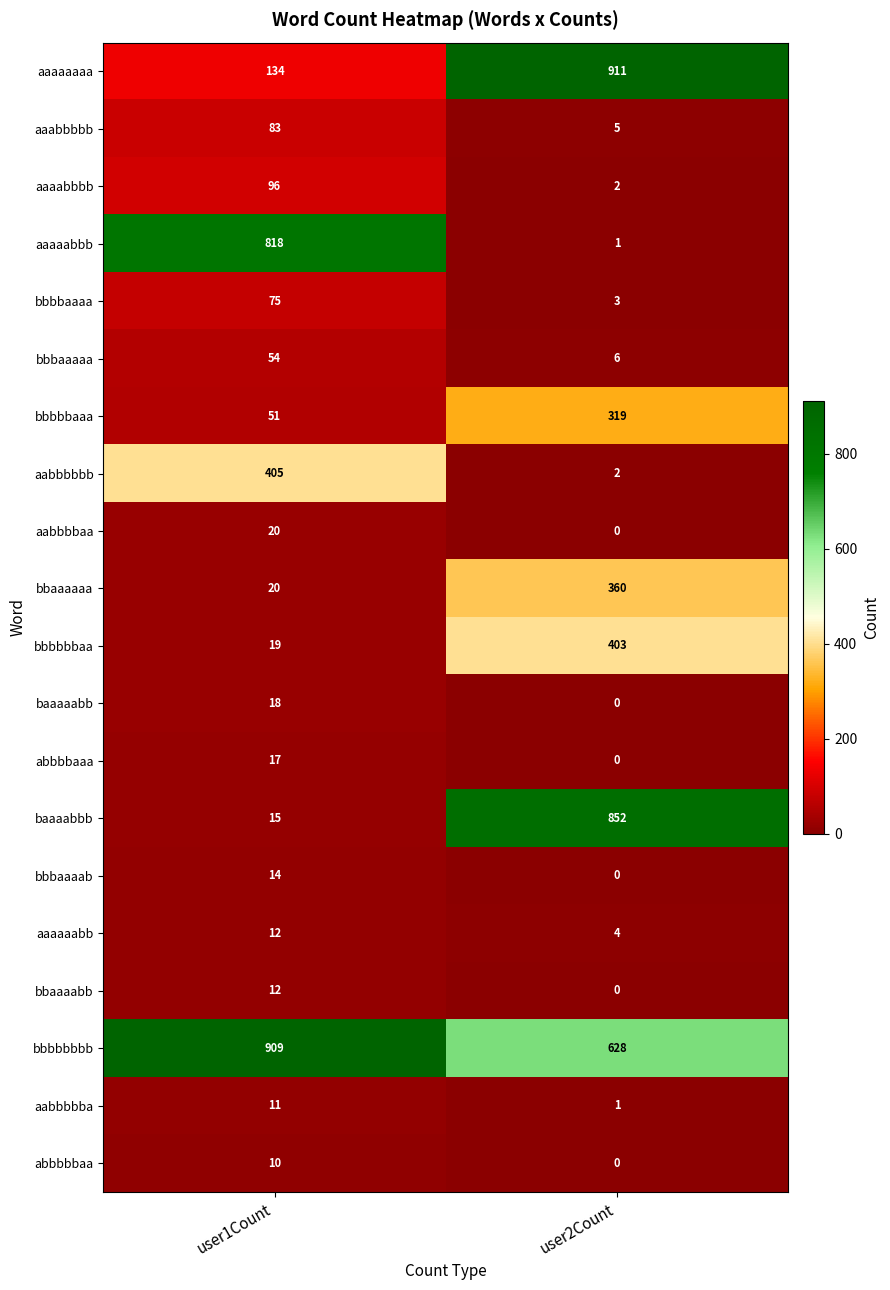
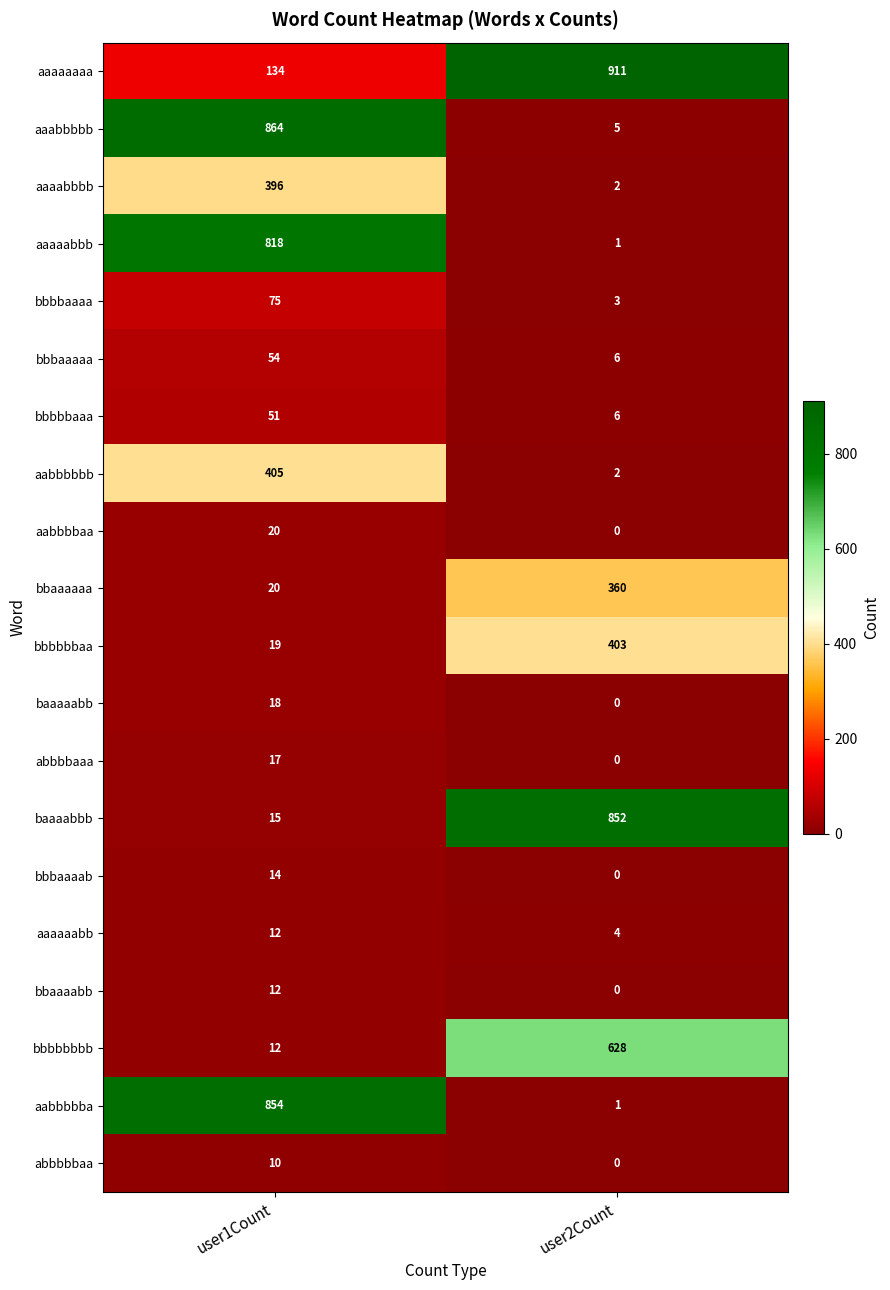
  {
    "aaaaaaaa": {
      "user1Count": 134,
      "user2Count": 911
    },
    "aaabbbbb": {
-     "user1Count": 83,
+     "user1Count": 864,
      "user2Count": 5
    },
    "aaaabbbb": {
-     "user1Count": 96,
+     "user1Count": 396,
      "user2Count": 2
    },
    "aaaaabbb": {
      "user1Count": 818,
      "user2Count": 1
    },
    "bbbbaaaa": {
      "user1Count": 75,
      "user2Count": 3
    },
    "bbbaaaaa": {
      "user1Count": 54,
      "user2Count": 6
    },
    "bbbbbaaa": {
      "user1Count": 51,
-     "user2Count": 319
+     "user2Count": 6
    },
    "aabbbbbb": {
      "user1Count": 405,
      "user2Count": 2
    },
    "aabbbbaa": {
      "user1Count": 20,
      "user2Count": 0
    },
    "bbaaaaaa": {
      "user1Count": 20,
      "user2Count": 360
    },
    "bbbbbbaa": {
      "user1Count": 19,
      "user2Count": 403
    },
    "baaaaabb": {
      "user1Count": 18,
      "user2Count": 0
    },
    "abbbbaaa": {
      "user1Count": 17,
      "user2Count": 0
    },
    "baaaabbb": {
      "user1Count": 15,
      "user2Count": 852
    },
    "bbbaaaab": {
      "user1Count": 14,
      "user2Count": 0
    },
    "aaaaaabb": {
      "user1Count": 12,
      "user2Count": 4
    },
    "bbaaaabb": {
      "user1Count": 12,
      "user2Count": 0
    },
    "bbbbbbbb": {
-     "user1Count": 909,
+     "user1Count": 12,
      "user2Count": 628
    },
    "aabbbbba": {
-     "user1Count": 11,
+     "user1Count": 854,
      "user2Count": 1
    },
    "abbbbbaa": {
      "user1Count": 10,
      "user2Count": 0
    }
  }
